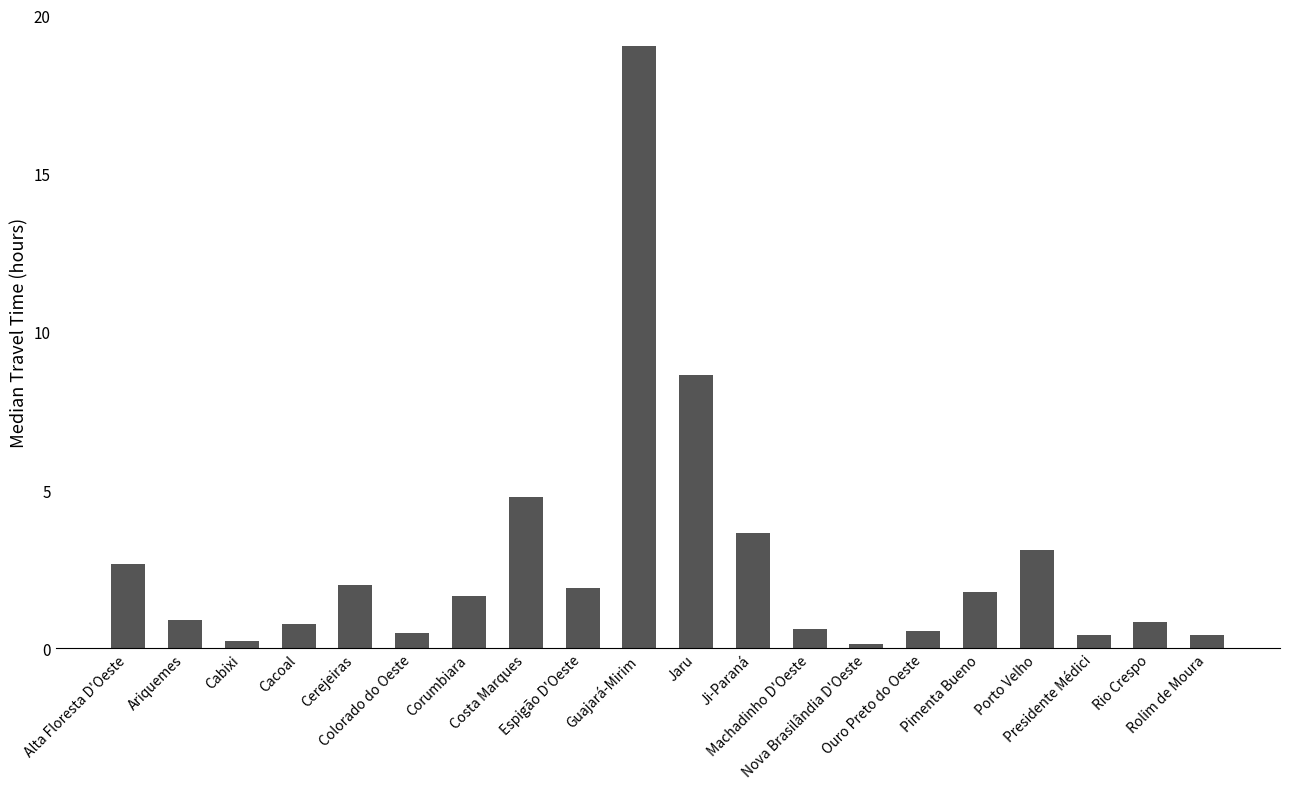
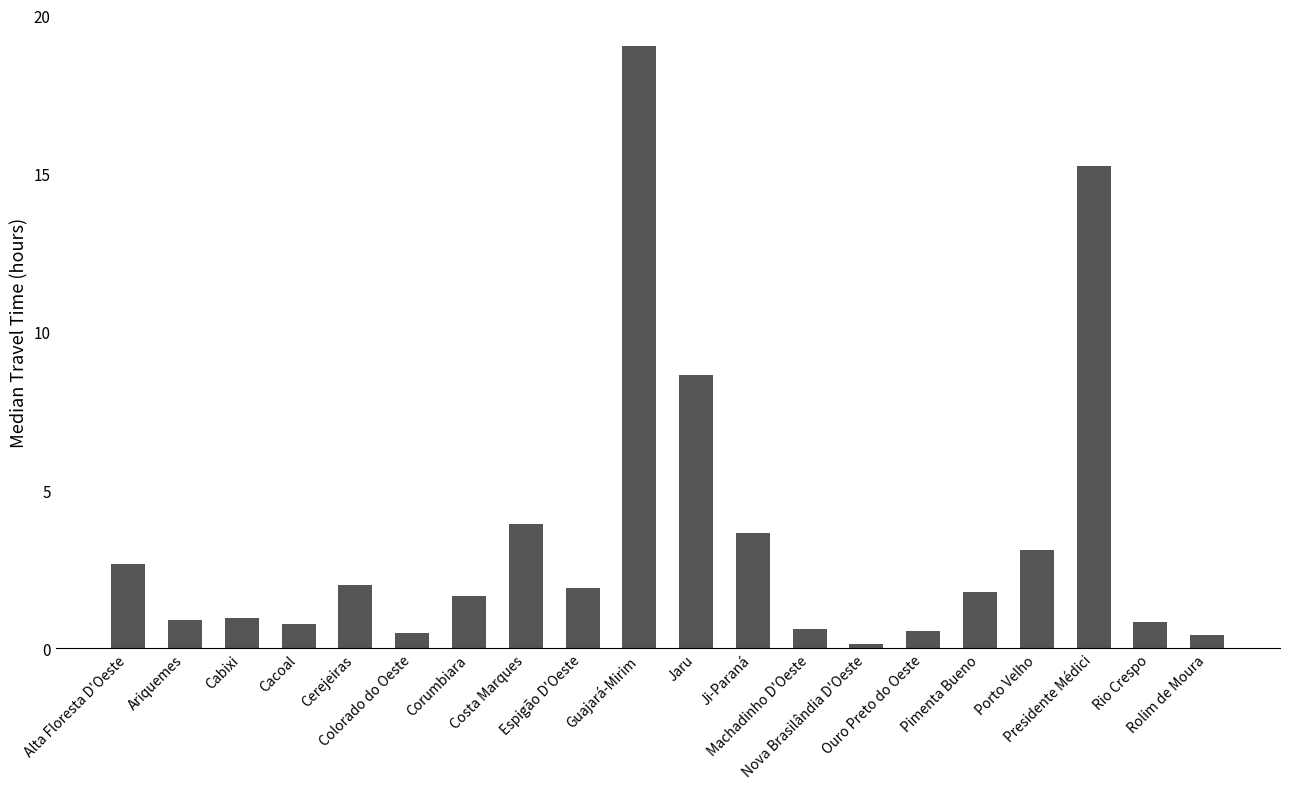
  {
    "Alta Floresta D'Oeste": 2.6,
    "Ariquemes": 0.9,
-   "Cabixi": 0.2,
+   "Cabixi": 0.9,
    "Cacoal": 0.8,
    "Cerejeiras": 2.0,
    "Colorado do Oeste": 0.5,
    "Corumbiara": 1.7,
-   "Costa Marques": 4.8,
+   "Costa Marques": 3.9,
    "Espigão D'Oeste": 1.9,
    "Guajará-Mirim": 19.0,
    "Jaru": 8.6,
    "Ji-Paraná": 3.7,
    "Machadinho D'Oeste": 0.6,
    "Nova Brasilândia D'Oeste": 0.1,
    "Ouro Preto do Oeste": 0.6,
    "Pimenta Bueno": 1.8,
    "Porto Velho": 3.1,
-   "Presidente Médici": 0.4,
+   "Presidente Médici": 15.2,
    "Rio Crespo": 0.8,
    "Rolim de Moura": 0.4
  }
